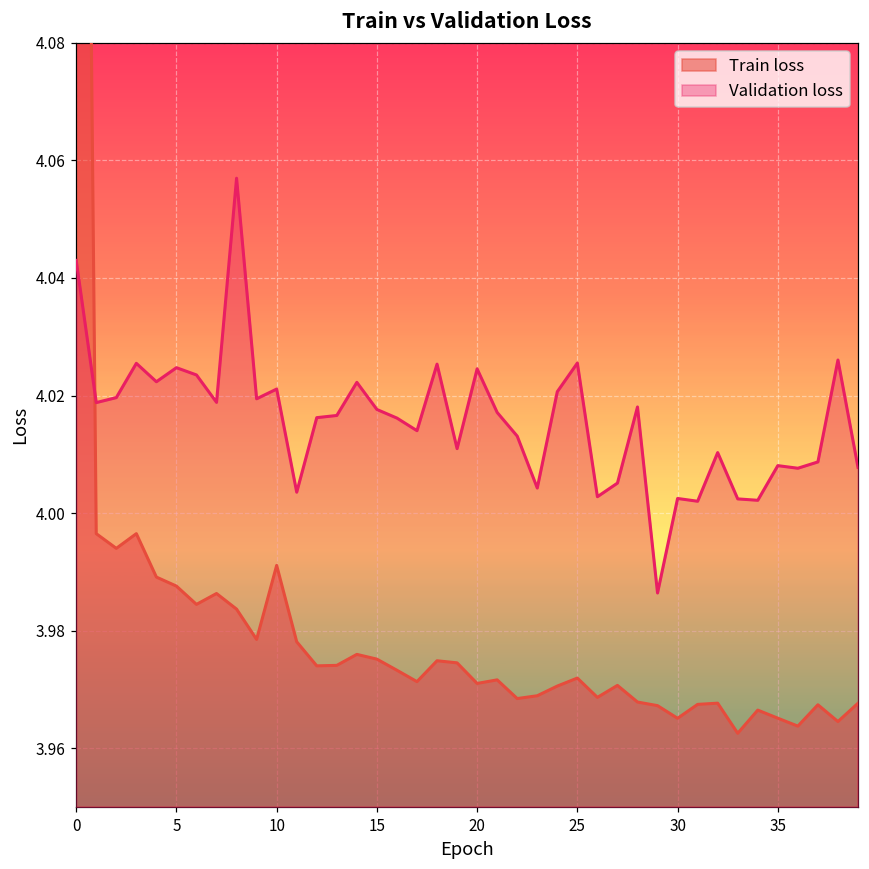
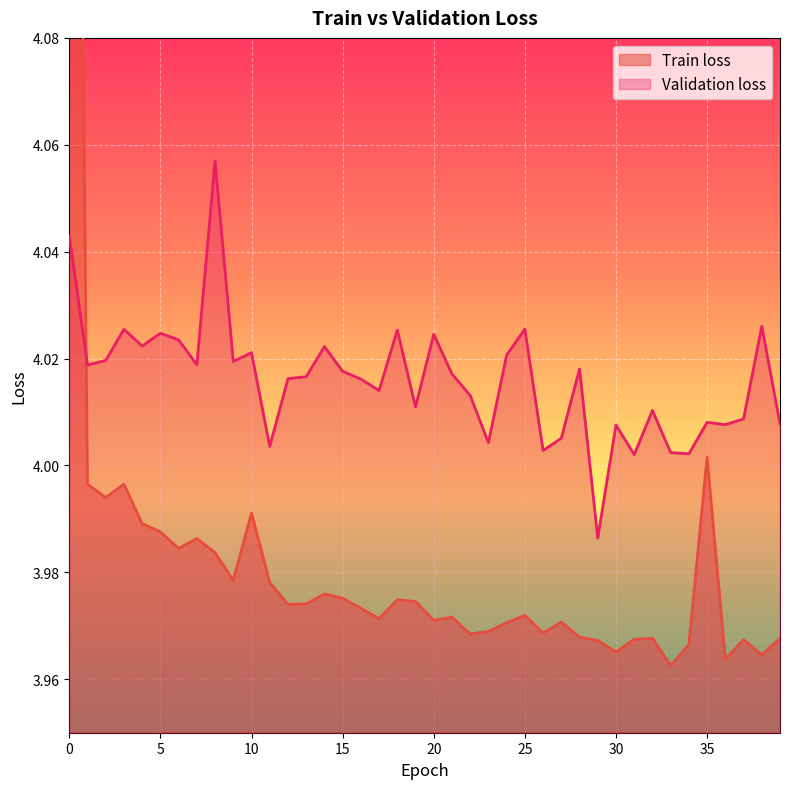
  {
    "Train loss": {
      "5": 3.988,
      "10": 3.991,
      "15": 3.975,
      "20": 3.971,
      "25": 3.972,
      "30": 3.965,
-     "35": 3.965
+     "35": 4.002
    },
    "Validation loss": {
      "0": 4.043,
      "5": 4.025,
      "10": 4.021,
      "15": 4.018,
      "20": 4.025,
      "25": 4.026,
-     "30": 4.002,
+     "30": 4.008,
      "35": 4.008
    }
  }
